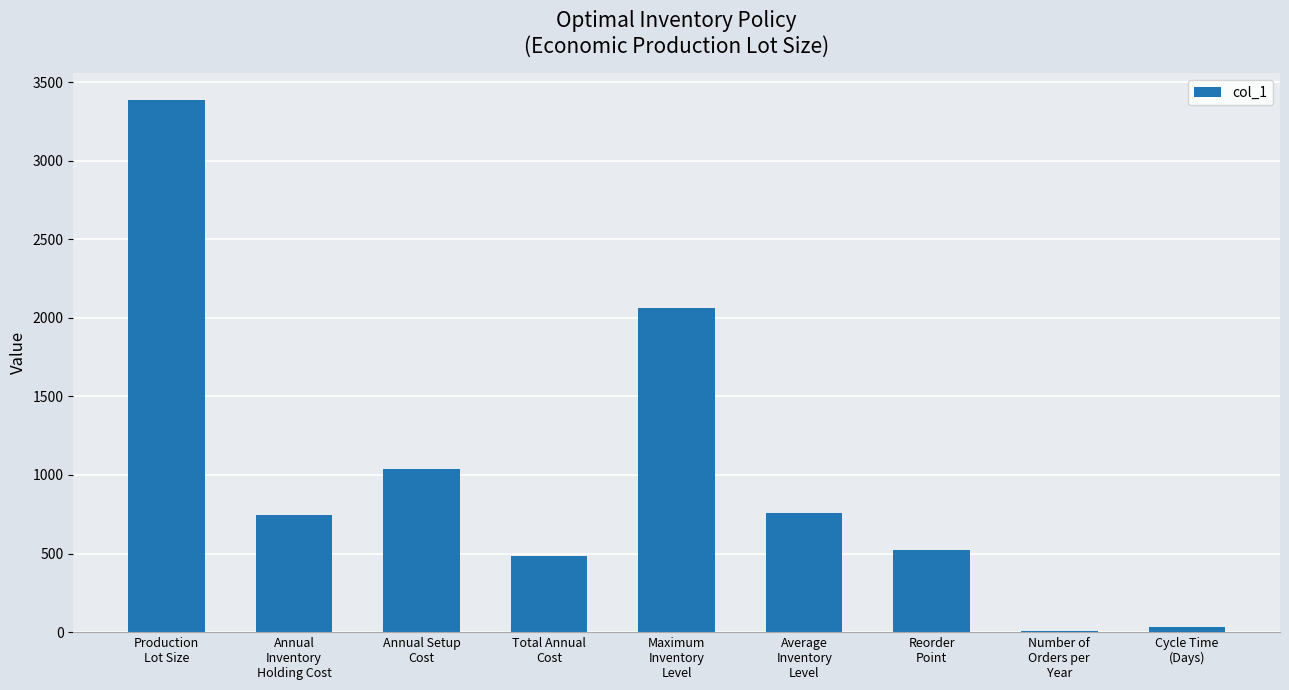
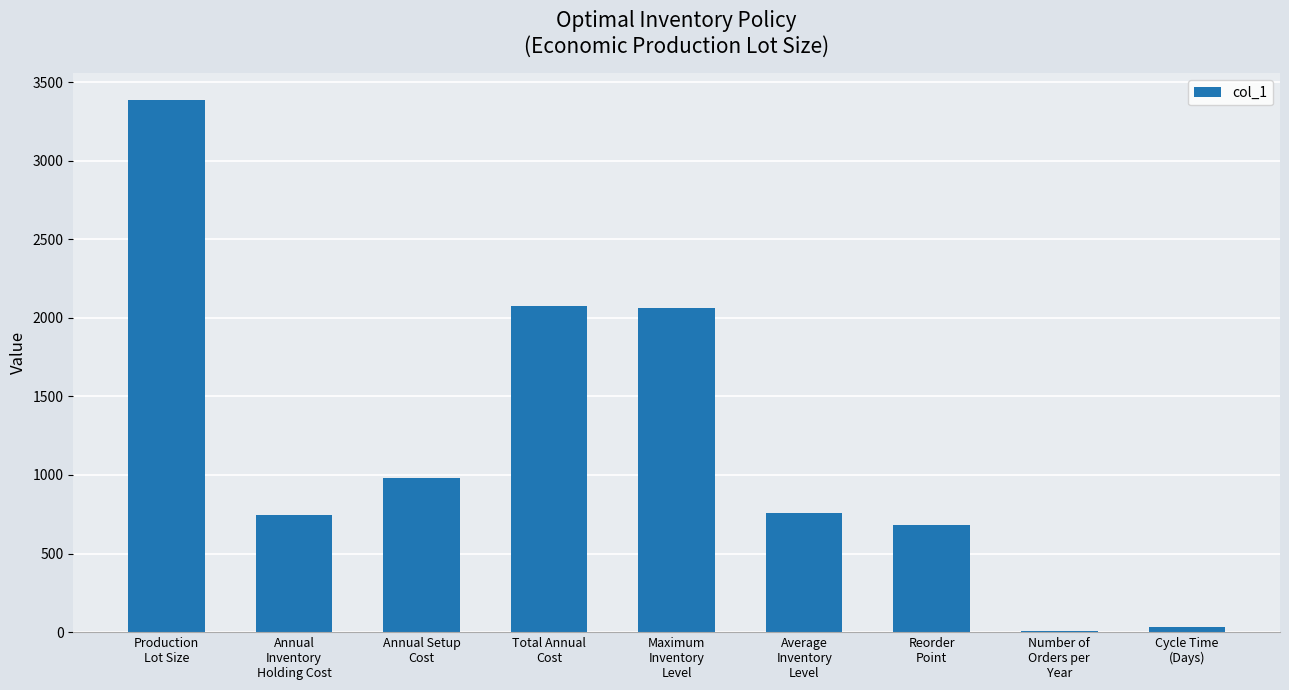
  {
    "Production Lot Size": 3390,
    "Annual Inventory Holding Cost": 740,
-   "Annual Setup Cost": 1040,
-   "Total Annual Cost": 480,
+   "Annual Setup Cost": 980,
+   "Total Annual Cost": 2070,
    "Maximum Inventory Level": 2060,
    "Average Inventory Level": 760,
-   "Reorder Point": 520,
+   "Reorder Point": 680,
    "Cycle Time (Days)": 30
  }
